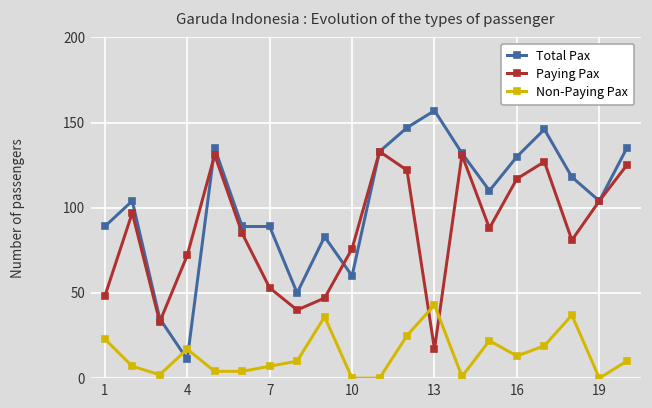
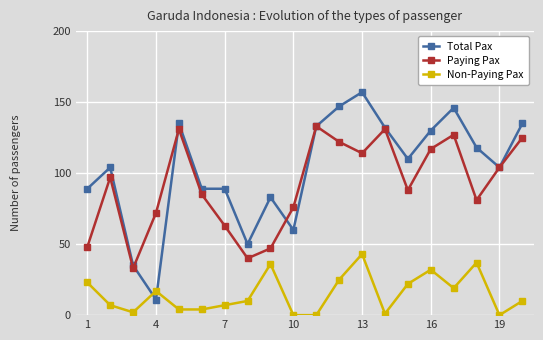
  {
    "Total Pax": {
      "1": 89,
      "4": 11,
      "7": 89,
      "10": 60,
      "13": 157,
      "16": 130
    },
    "Paying Pax": {
      "1": 48,
      "4": 72,
-     "7": 53,
+     "7": 63,
      "10": 76,
-     "13": 17,
+     "13": 114,
      "16": 117
    },
    "Non-Paying Pax": {
      "1": 23,
      "4": 17,
      "7": 7,
      "10": 0,
      "13": 43,
-     "16": 13,
+     "16": 32,
      "19": 0
    }
  }
